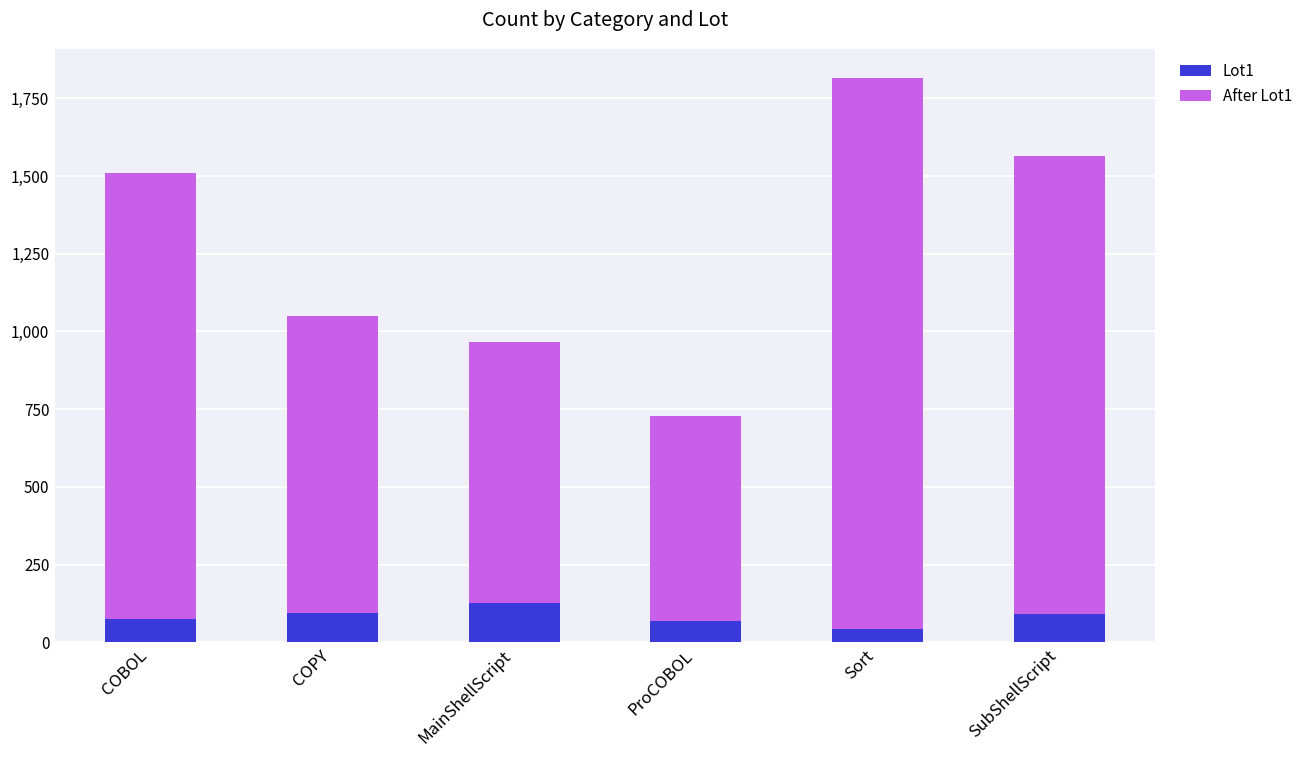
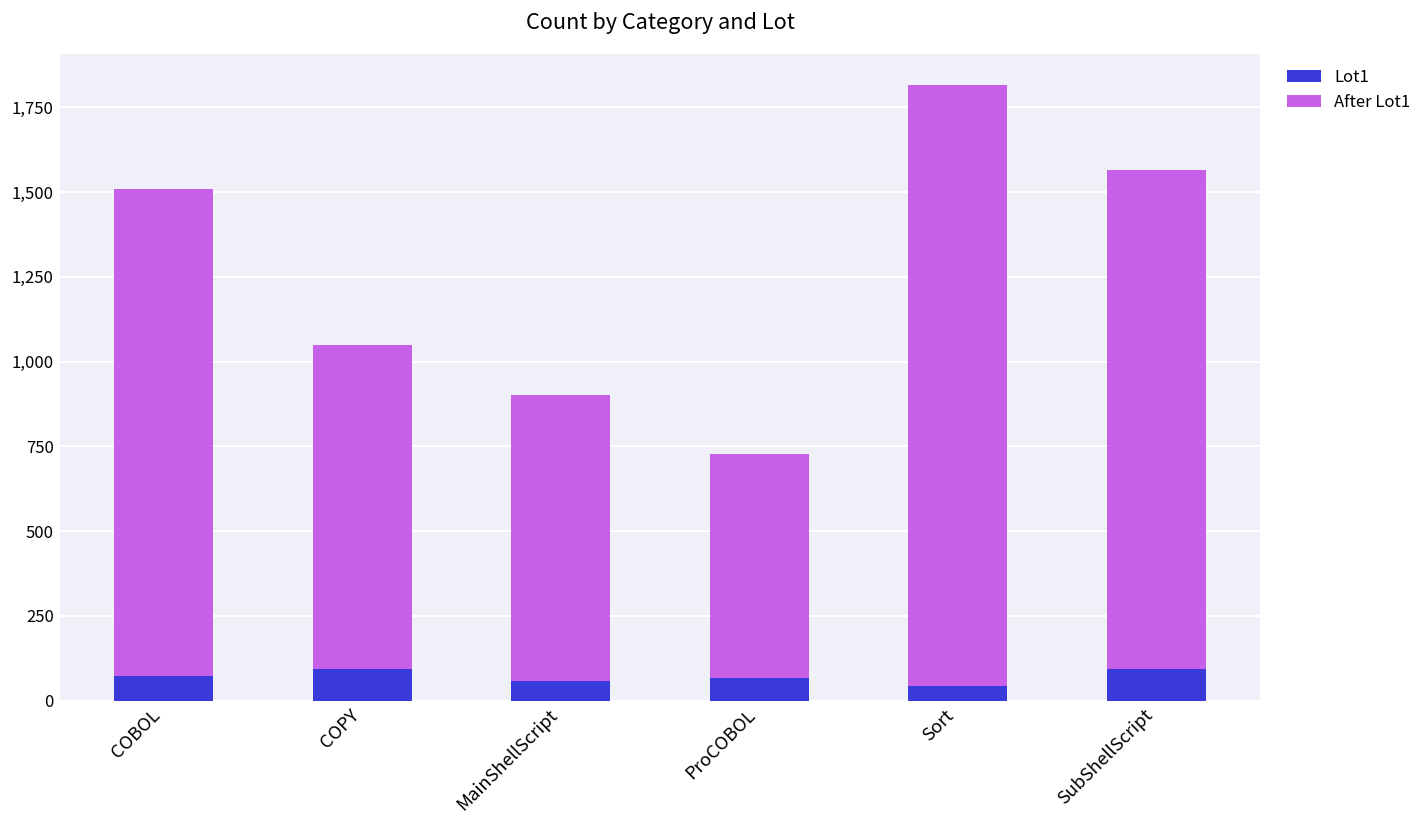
  {
    "Lot1": {
      "COBOL": "70",
      "COPY": "90",
-     "MainShellScript": "130",
+     "MainShellScript": "60",
      "ProCOBOL": "70",
      "Sort": "40",
      "SubShellScript": "90"
    },
    "After Lot1": {
      "COBOL": "1,440",
      "COPY": "960",
      "MainShellScript": "840",
      "ProCOBOL": "660",
      "Sort": "1,780",
      "SubShellScript": "1,470"
    }
  }
